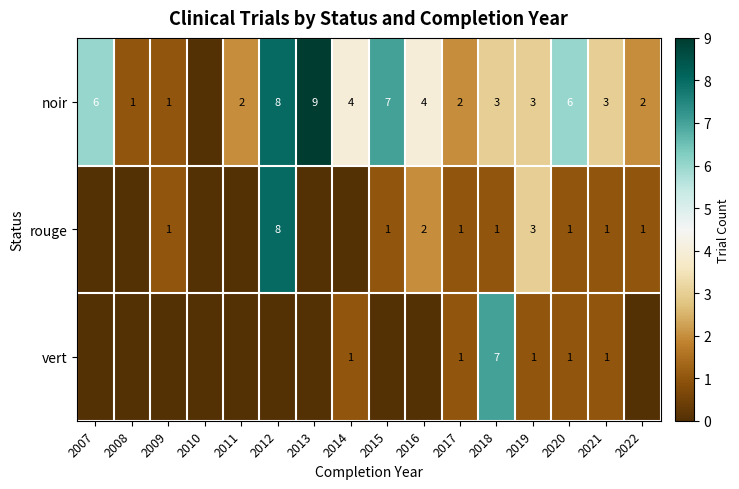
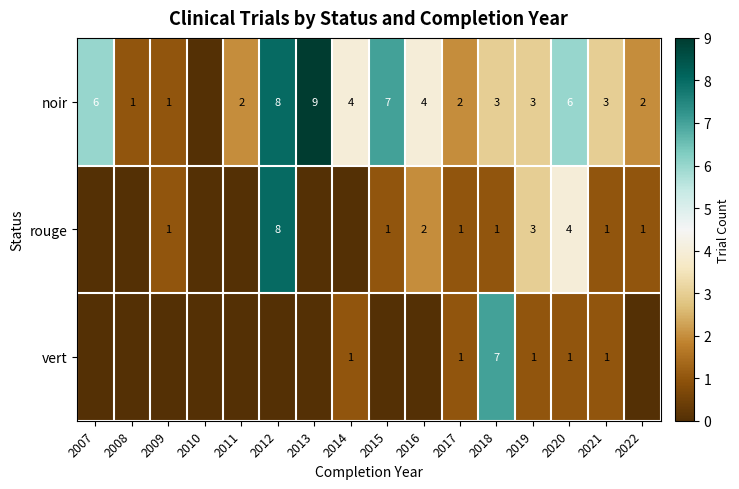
  {
    "noir": {
      "2007": 6,
      "2008": 1,
      "2009": 1,
      "2011": 2,
      "2012": 8,
      "2013": 9,
      "2014": 4,
      "2015": 7,
      "2016": 4,
      "2017": 2,
      "2018": 3,
      "2019": 3,
      "2020": 6,
      "2021": 3,
      "2022": 2
    },
    "rouge": {
      "2009": 1,
      "2012": 8,
      "2015": 1,
      "2016": 2,
      "2017": 1,
      "2018": 1,
      "2019": 3,
-     "2020": 1,
+     "2020": 4,
      "2021": 1,
      "2022": 1
    },
    "vert": {
      "2014": 1,
      "2017": 1,
      "2018": 7,
      "2019": 1,
      "2020": 1,
      "2021": 1
    }
  }
